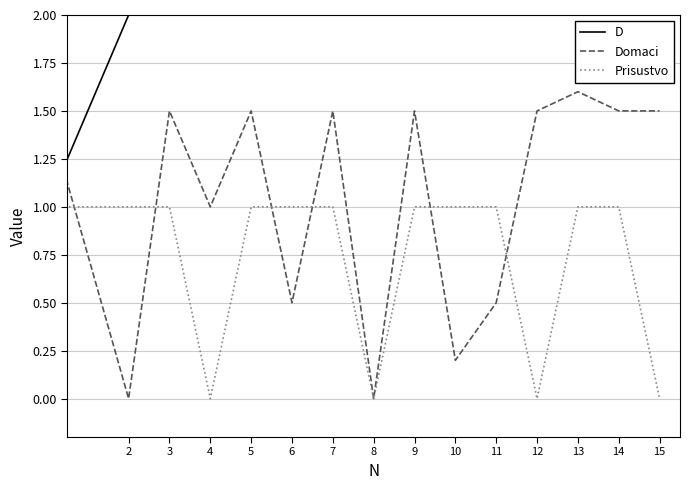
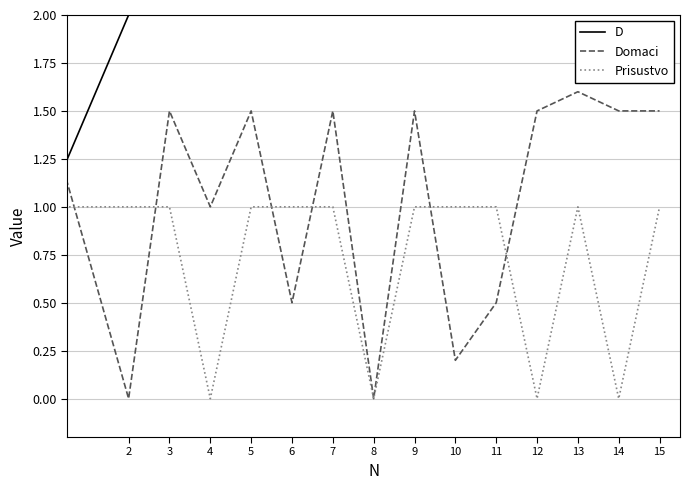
  {
    "D": {
      "2": 2
    },
    "Domaci": {
      "2": 0,
      "3": 1.50,
      "4": 1,
      "5": 1.50,
      "6": 0.50,
      "7": 1.50,
      "9": 1.50,
      "10": 0.20,
      "11": 0.50,
      "12": 1.50,
      "13": 1.60,
      "14": 1.50,
      "15": 1.50
    },
    "Prisustvo": {
      "2": 1,
      "3": 1,
      "4": 0,
      "5": 1,
      "6": 1,
      "7": 1,
      "9": 1,
      "10": 1,
      "11": 1,
      "12": 0,
      "13": 1,
-     "14": 1,
-     "15": 0
+     "14": 0,
+     "15": 1
    }
  }
